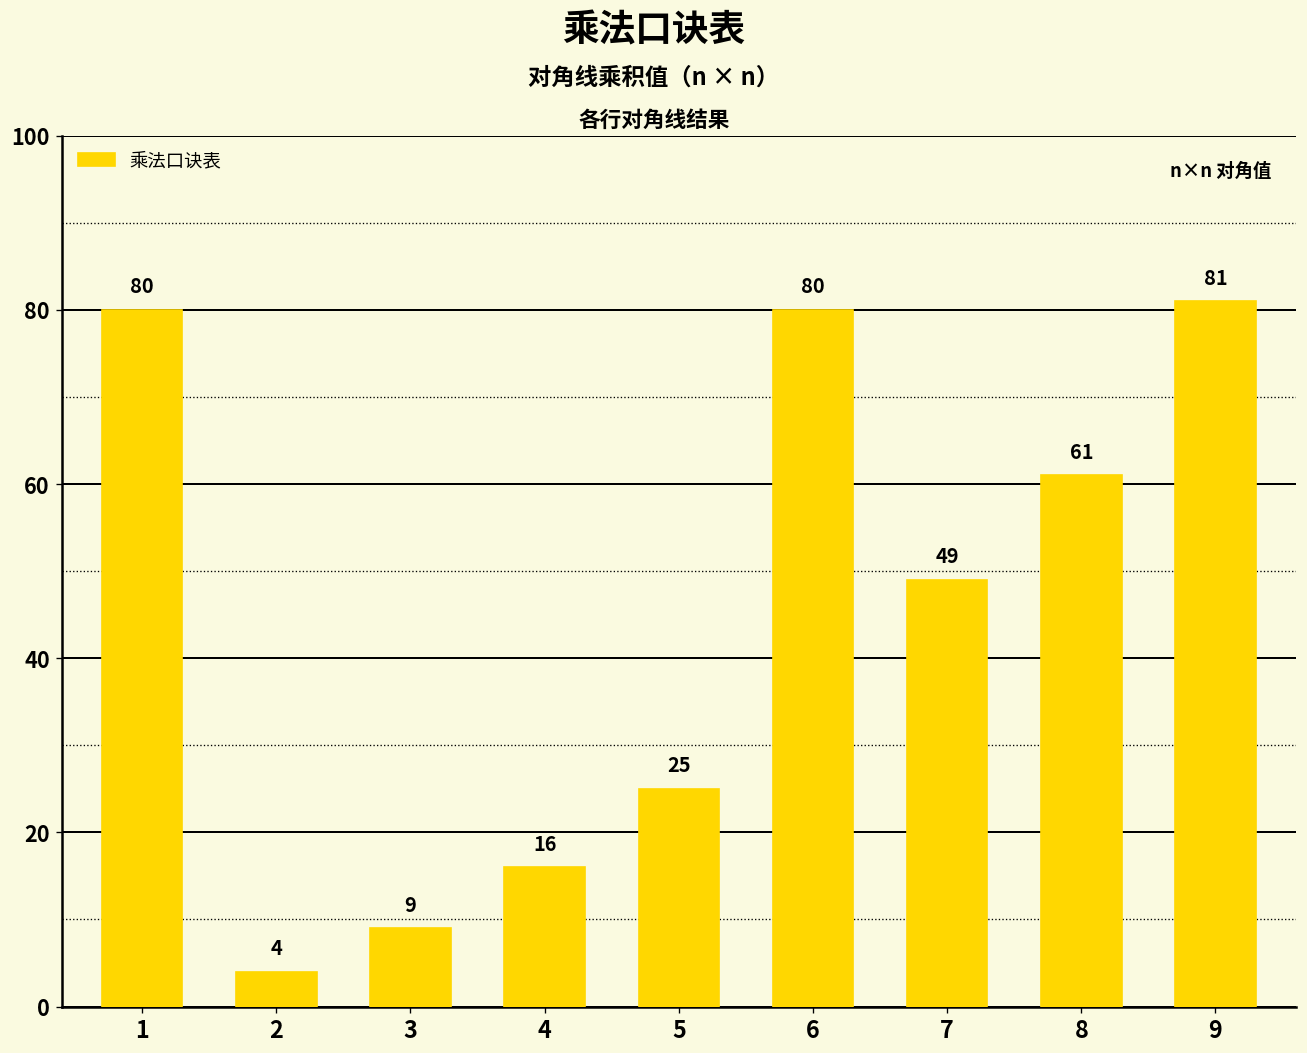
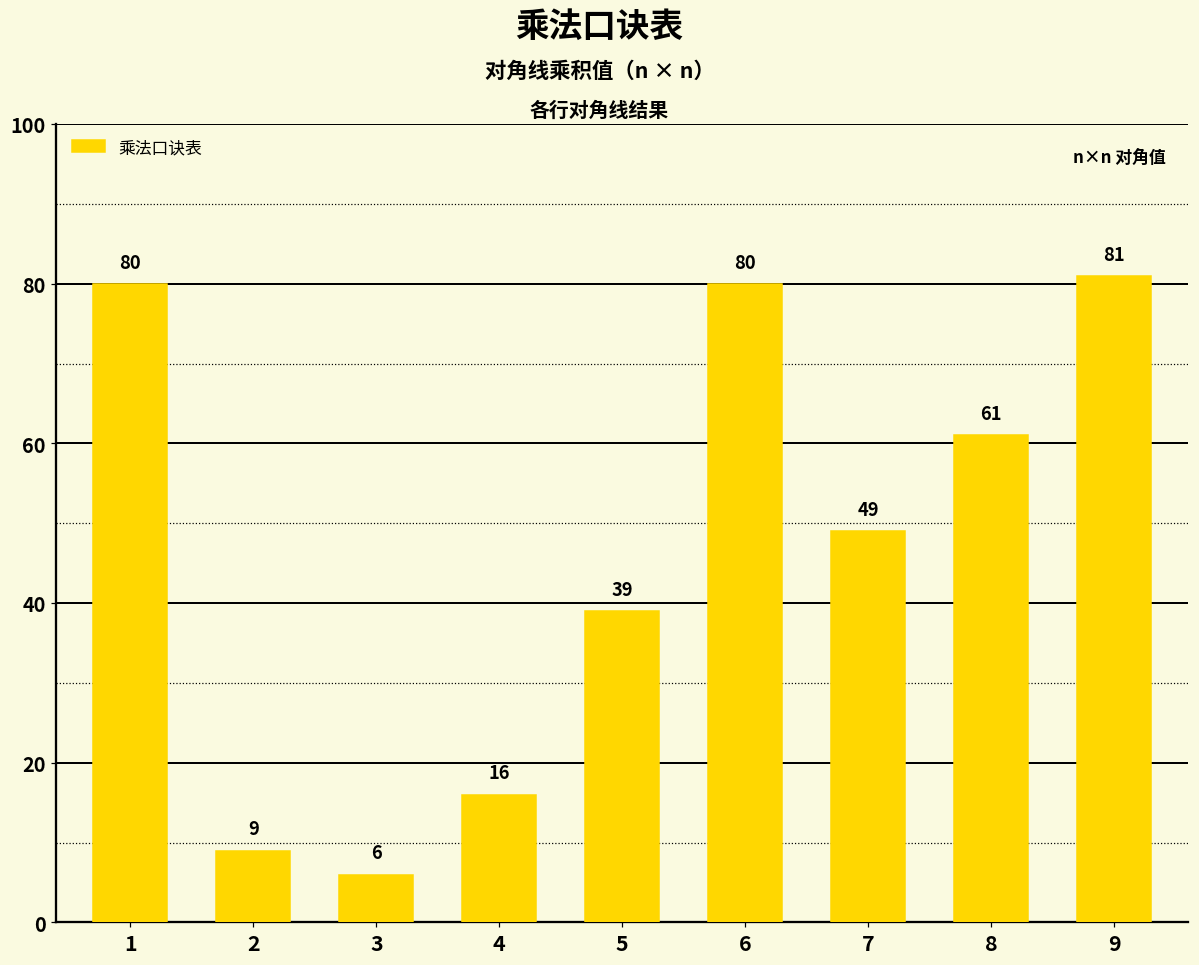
  {
    "1": 80,
-   "2": 4,
-   "3": 9,
+   "2": 9,
+   "3": 6,
    "4": 16,
-   "5": 25,
+   "5": 39,
    "6": 80,
    "7": 49,
    "8": 61,
    "9": 81
  }
